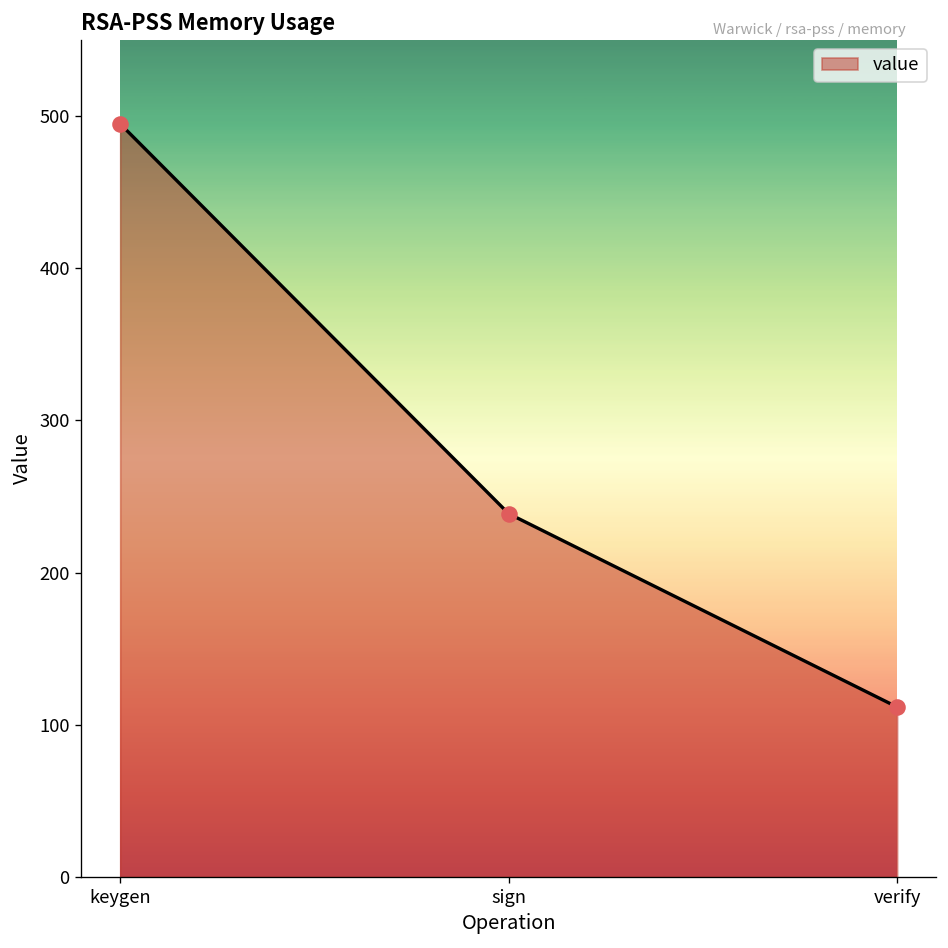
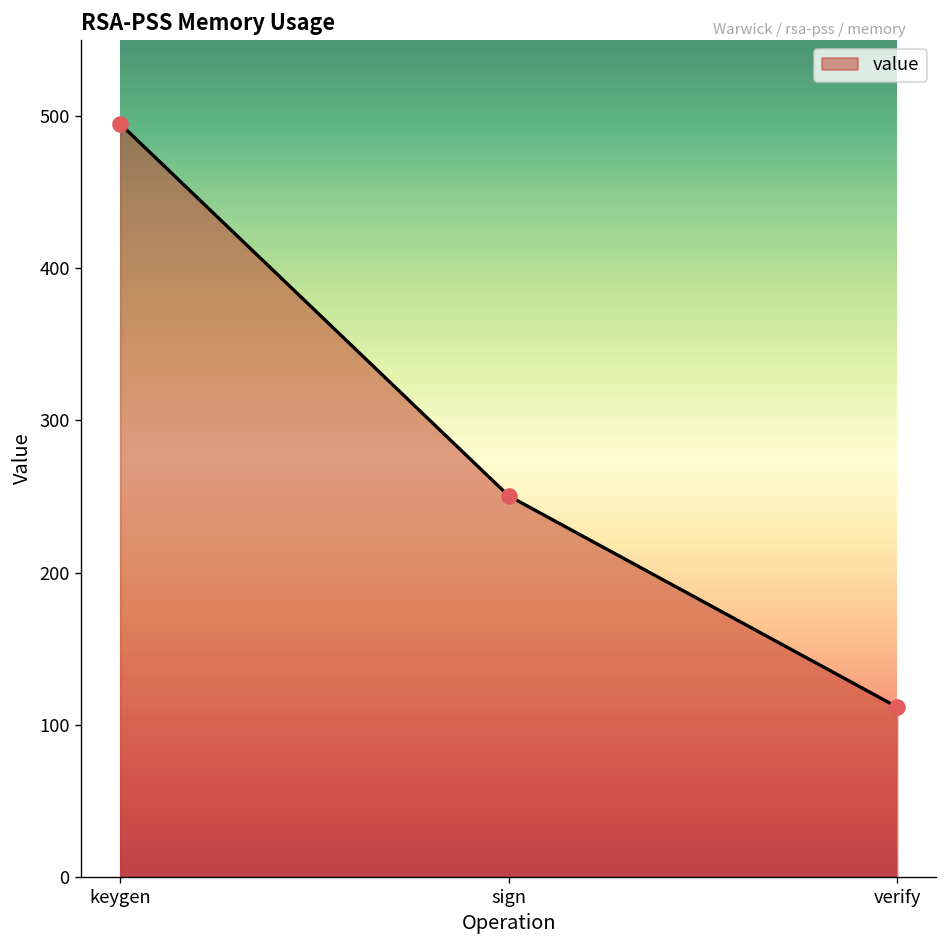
  {
    "keygen": 495,
-   "sign": 239,
+   "sign": 250,
    "verify": 112
  }
